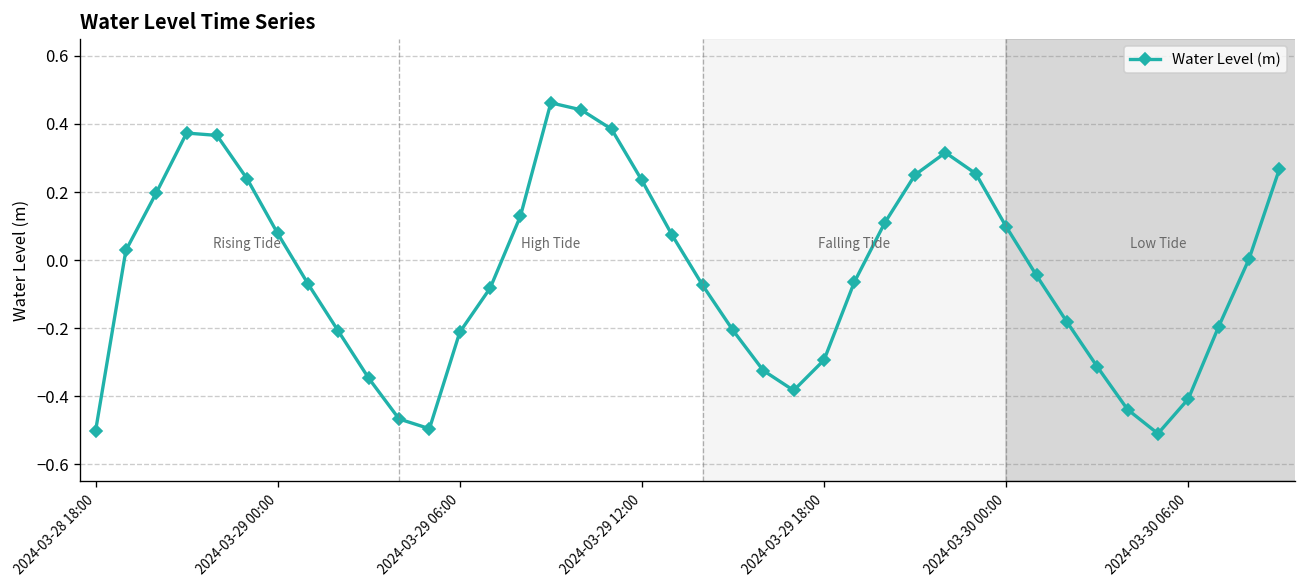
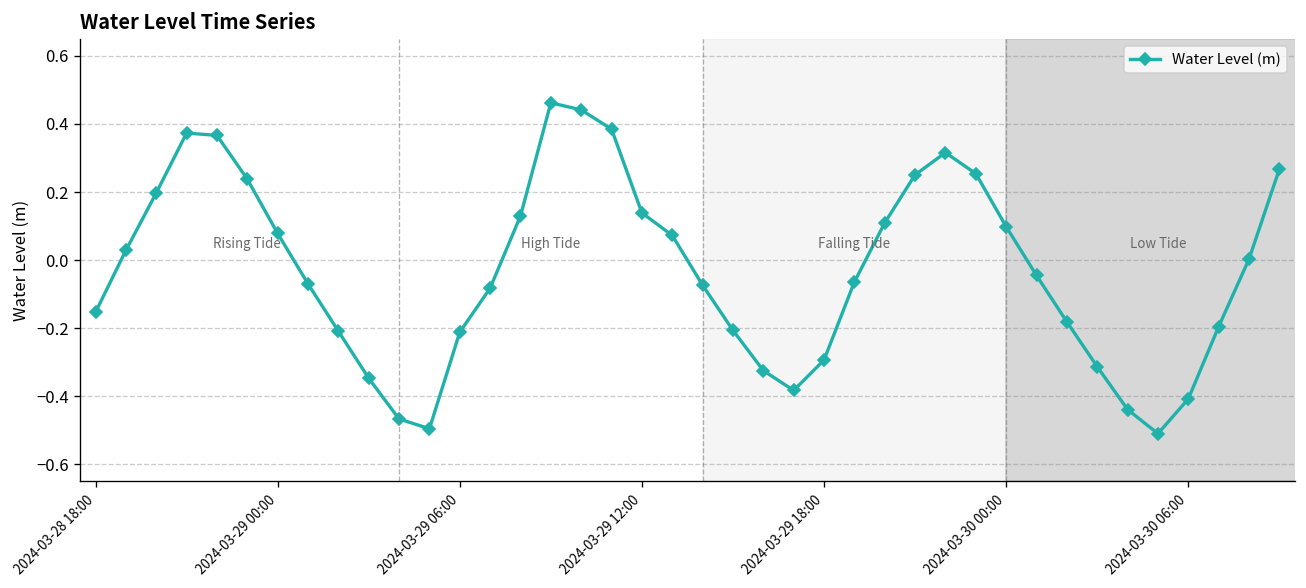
  {
-   "2024-03-28 18:00": -0.50,
+   "2024-03-28 18:00": -0.15,
    "2024-03-29 00:00": 0.08,
    "2024-03-29 06:00": -0.21,
-   "2024-03-29 12:00": 0.23,
+   "2024-03-29 12:00": 0.14,
    "2024-03-29 18:00": -0.29,
    "2024-03-30 00:00": 0.10,
    "2024-03-30 06:00": -0.41
  }
